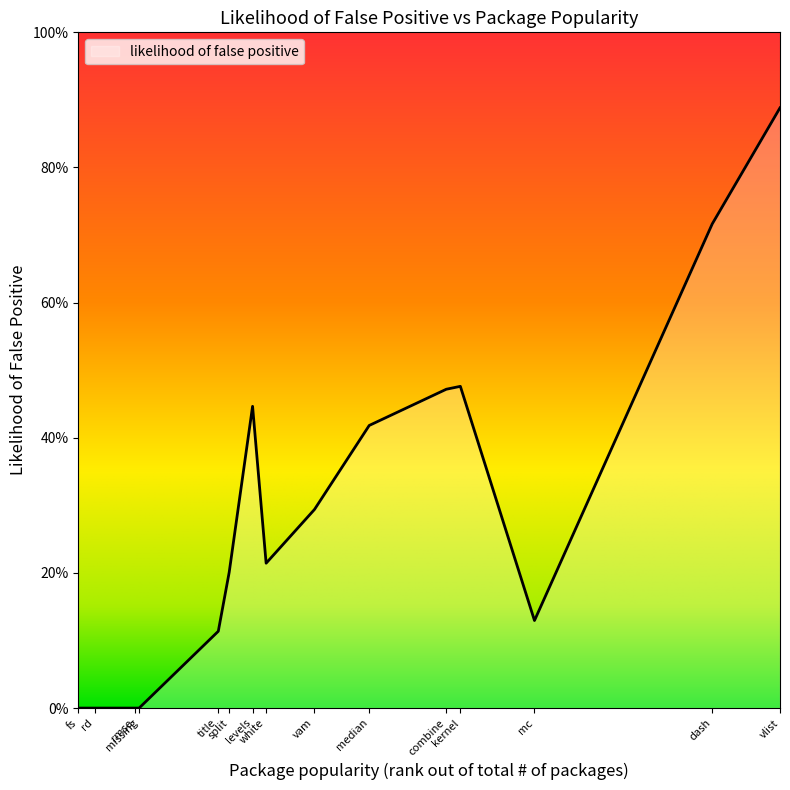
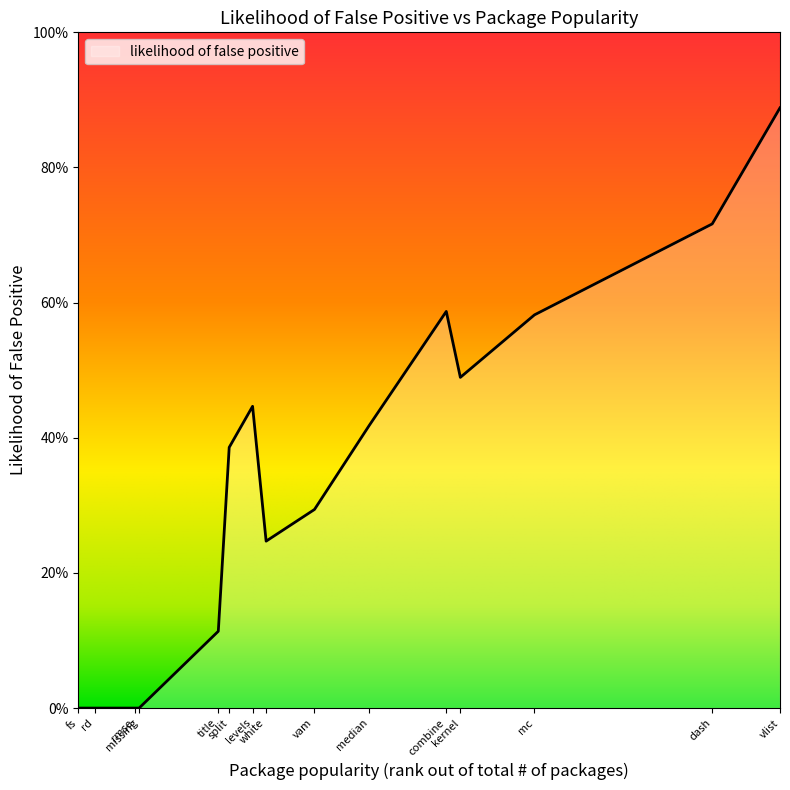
  {
    "fs": "0%",
    "rd": "0%",
    "rmse": "0%",
    "missing": "0%",
    "title": "11%",
-   "split": "20%",
+   "split": "39%",
    "levels": "45%",
-   "white": "21%",
+   "white": "25%",
    "vam": "29%",
    "median": "42%",
-   "combine": "47%",
-   "kernel": "48%",
-   "mc": "13%",
+   "combine": "59%",
+   "kernel": "49%",
+   "mc": "58%",
    "dash": "72%",
    "vlist": "89%"
  }
